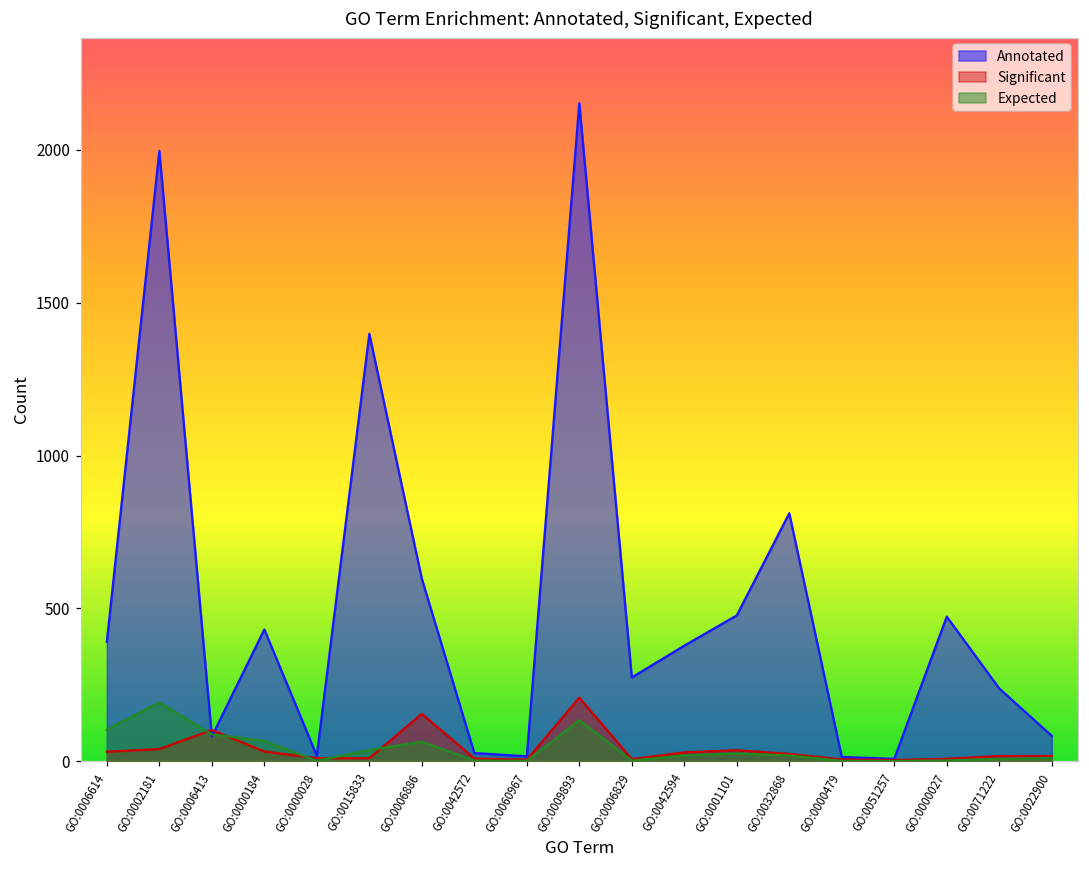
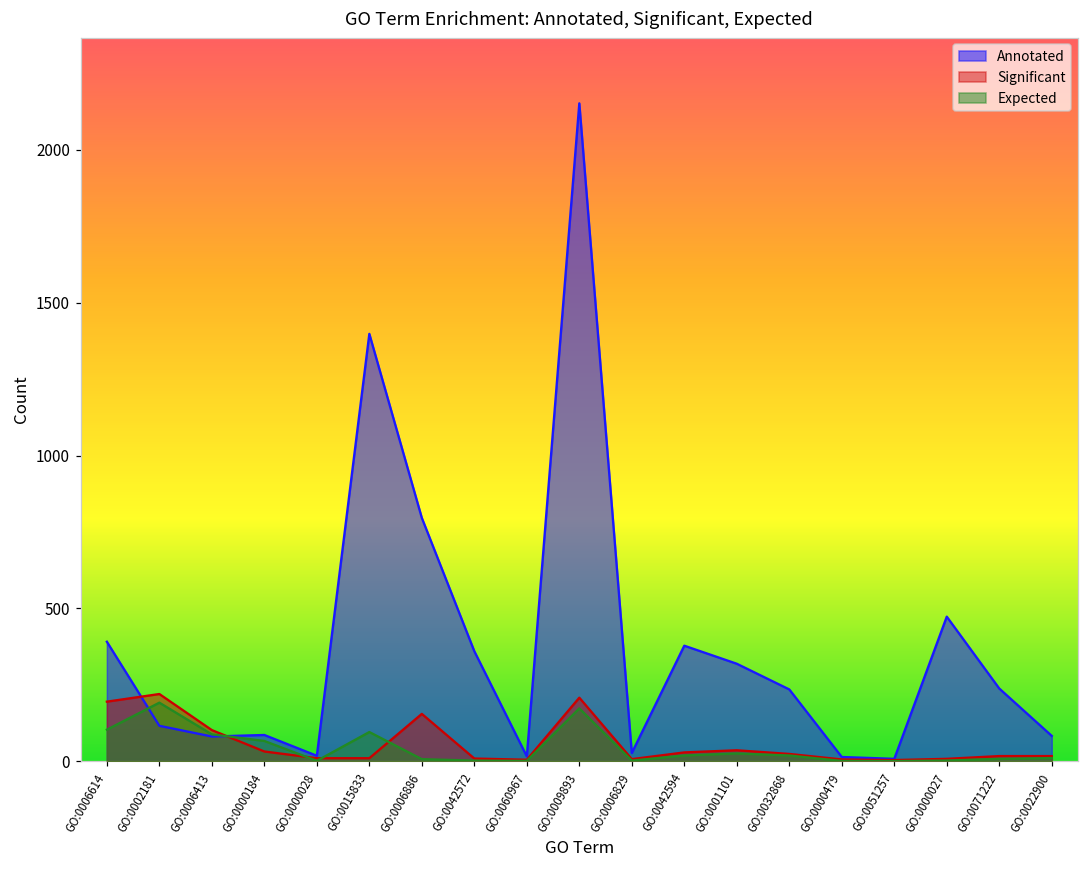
  {
    "Annotated": {
      "GO:0006614": 390,
-     "GO:0002181": 2000,
-     "GO:0000184": 430,
+     "GO:0002181": 120,
+     "GO:0000184": 90,
      "GO:0015833": 1400,
-     "GO:0006886": 600,
-     "GO:0042572": 30,
+     "GO:0006886": 800,
+     "GO:0042572": 360,
      "GO:0060967": 20,
      "GO:0009893": 2150,
-     "GO:0006829": 270,
+     "GO:0006829": 30,
      "GO:0042594": 380,
-     "GO:0001101": 480,
-     "GO:0032868": 810,
+     "GO:0001101": 320,
+     "GO:0032868": 240,
      "GO:0000027": 470,
      "GO:0071222": 240,
      "GO:0022900": 80
    },
    "Significant": {
-     "GO:0006614": 30,
-     "GO:0002181": 40,
+     "GO:0006614": 200,
+     "GO:0002181": 220,
      "GO:0006413": 100,
      "GO:0000184": 30,
      "GO:0015833": 10,
      "GO:0006886": 160,
      "GO:0009893": 210,
      "GO:0042594": 30,
      "GO:0001101": 40
    },
    "Expected": {
      "GO:0006614": 100,
      "GO:0002181": 190,
      "GO:0000184": 70,
-     "GO:0015833": 40,
-     "GO:0006886": 60,
-     "GO:0009893": 130,
+     "GO:0015833": 100,
+     "GO:0006886": 10,
+     "GO:0009893": 170,
      "GO:0042594": 20,
      "GO:0001101": 30
    }
  }
